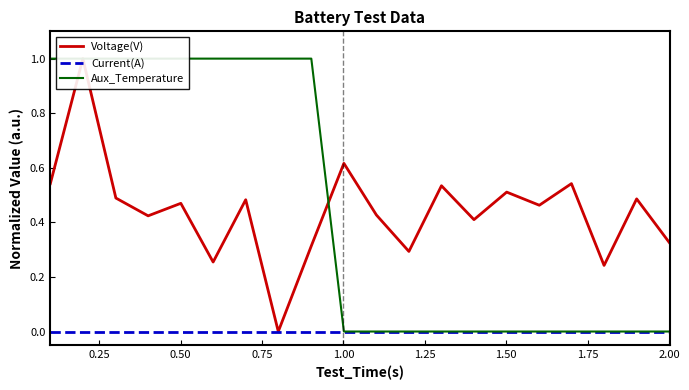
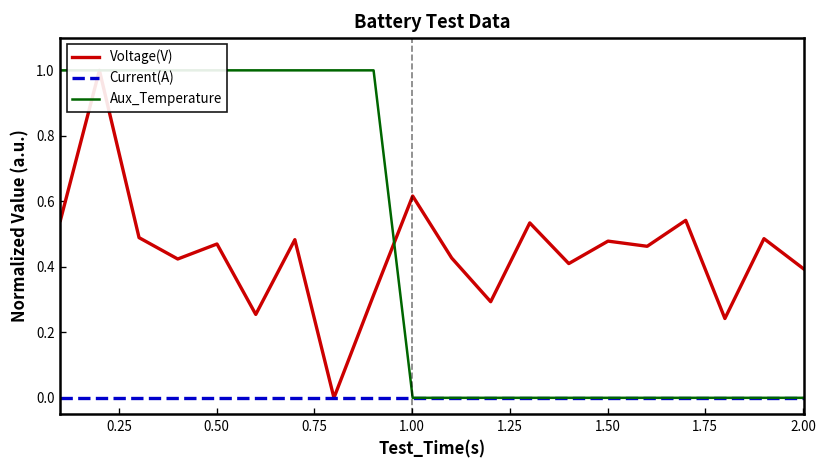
  {
    "Voltage(V)": {
      "0.50": 0.47,
      "1.00": 0.62,
-     "1.50": 0.51,
-     "2.00": 0.32
+     "1.50": 0.48,
+     "2.00": 0.39
    },
    "Current(A)": {
      "0.50": 0.00
    }
  }
